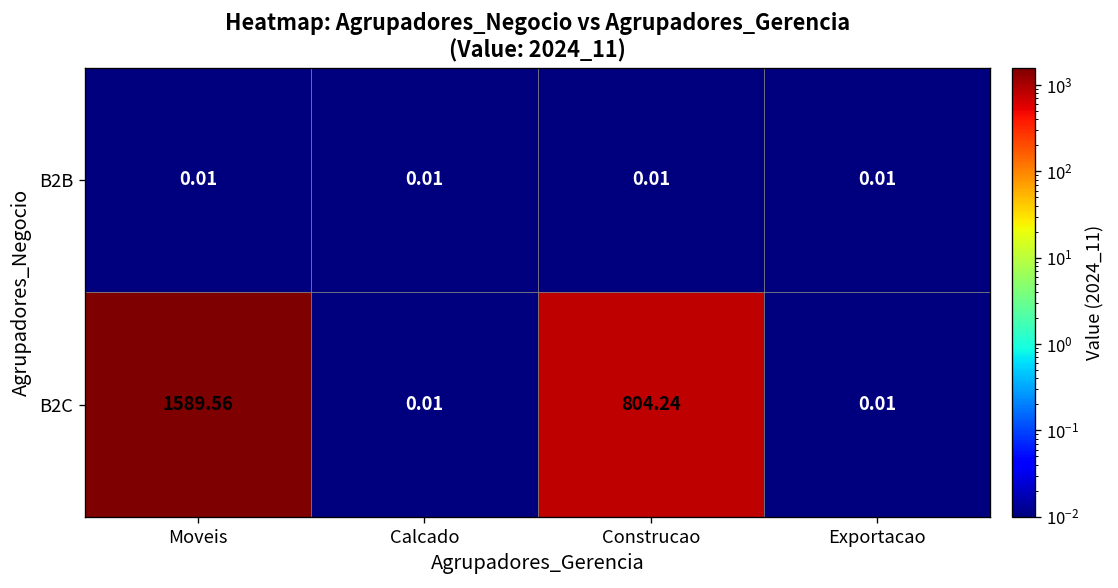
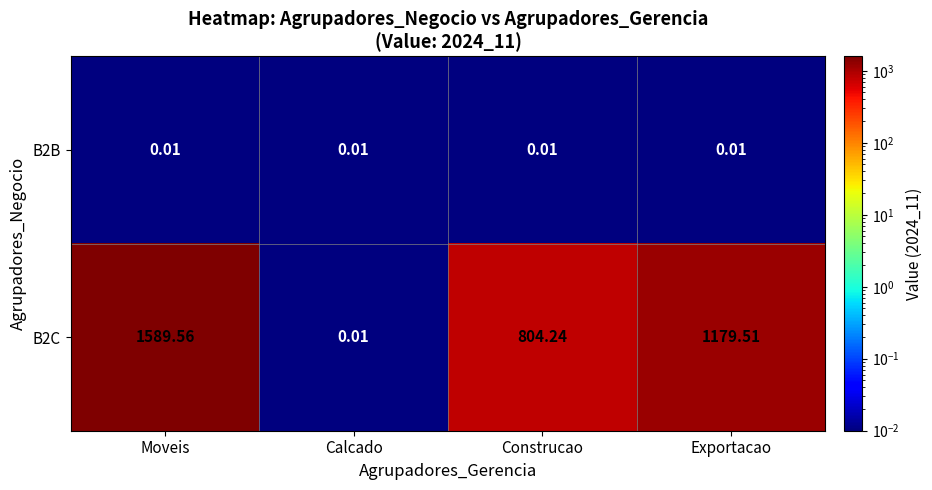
  {
    "B2B": {
      "Moveis": 0.01,
      "Calcado": 0.01,
      "Construcao": 0.01,
      "Exportacao": 0.01
    },
    "B2C": {
      "Moveis": 1589.56,
      "Calcado": 0.01,
      "Construcao": 804.24,
-     "Exportacao": 0.01
+     "Exportacao": 1179.51
    }
  }
